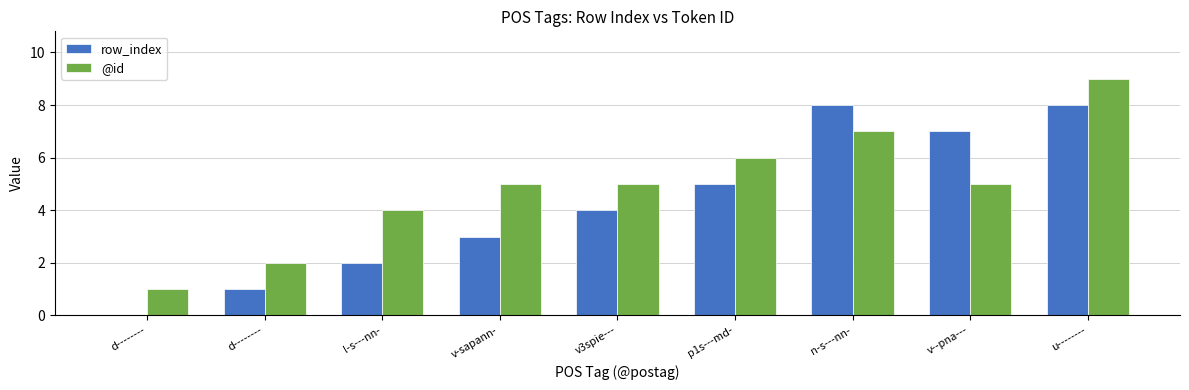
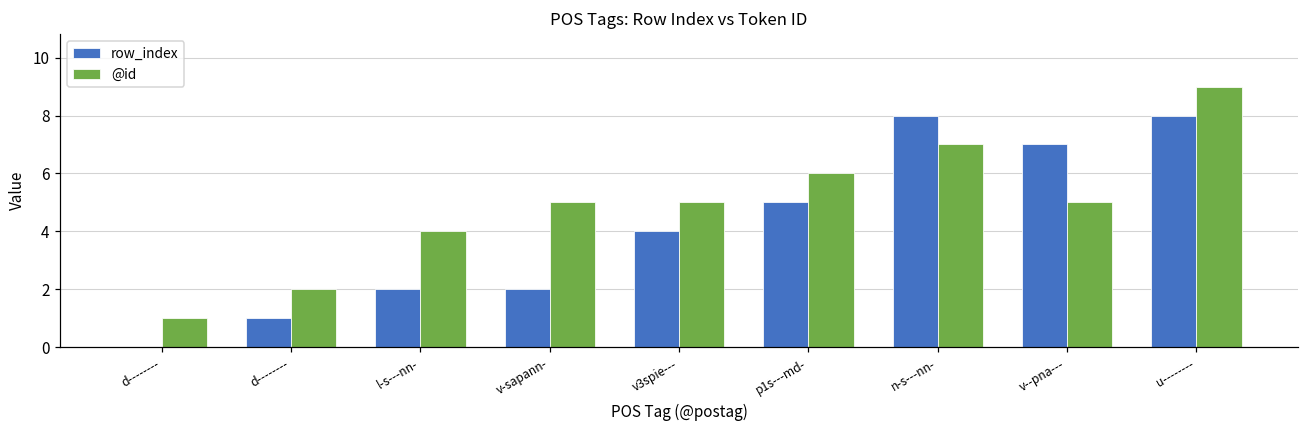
  {
    "row_index": {
      "l-s---nn-": 2,
-     "v-sapann-": 3,
+     "v-sapann-": 2,
      "v3spie---": 4,
      "p1s---md-": 5,
      "n-s---nn-": 8,
      "v--pna---": 7,
      "u--------": 8
    },
    "@id": {
      "l-s---nn-": 4,
      "v-sapann-": 5,
      "v3spie---": 5,
      "p1s---md-": 6,
      "n-s---nn-": 7,
      "v--pna---": 5,
      "u--------": 9
    }
  }
